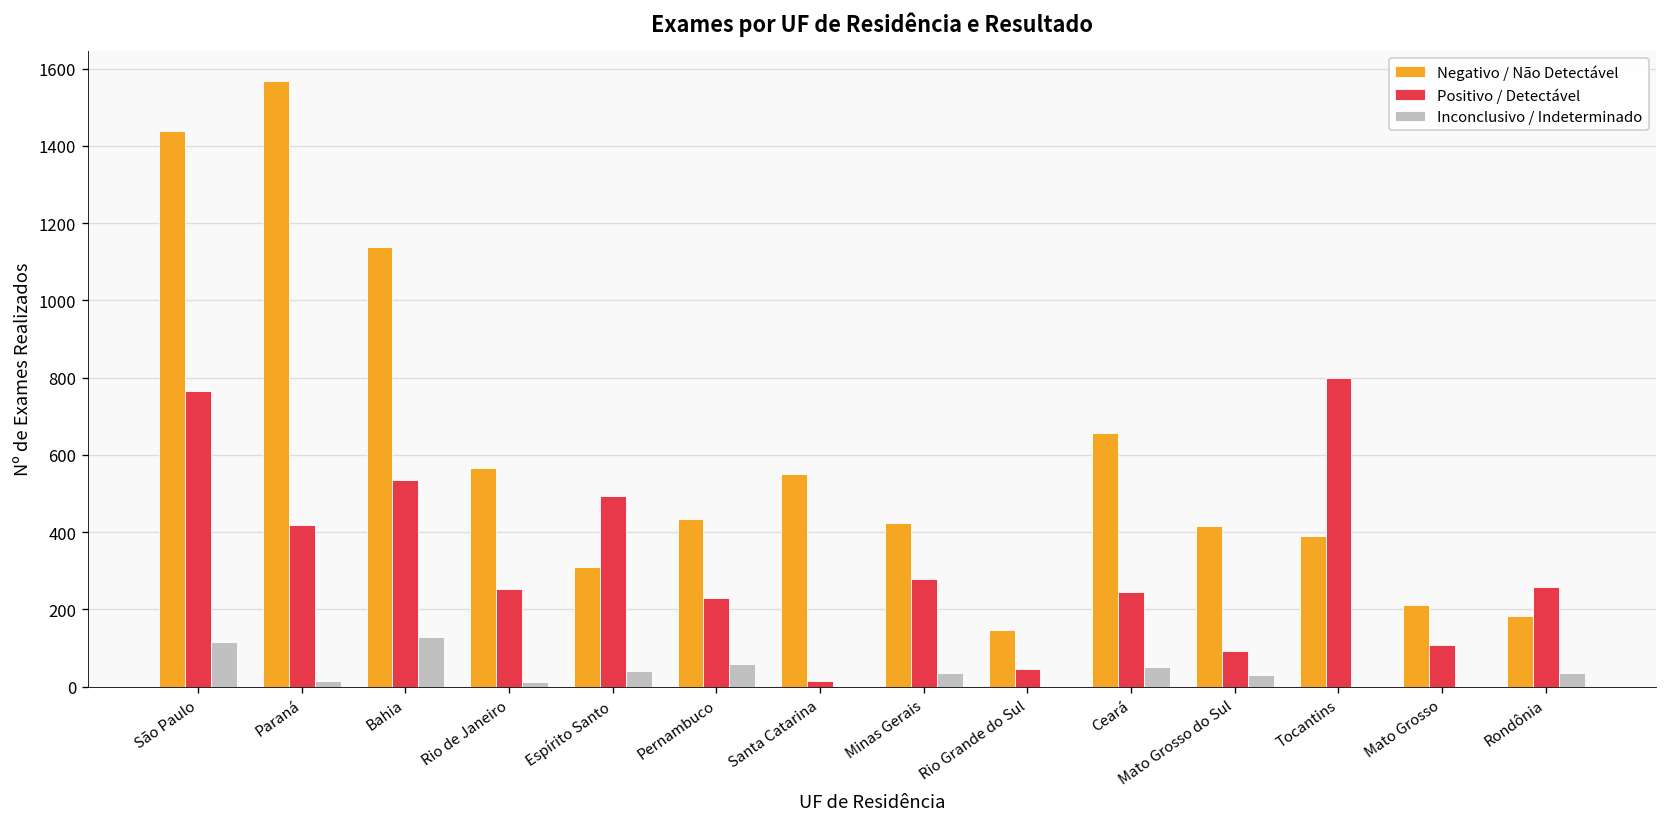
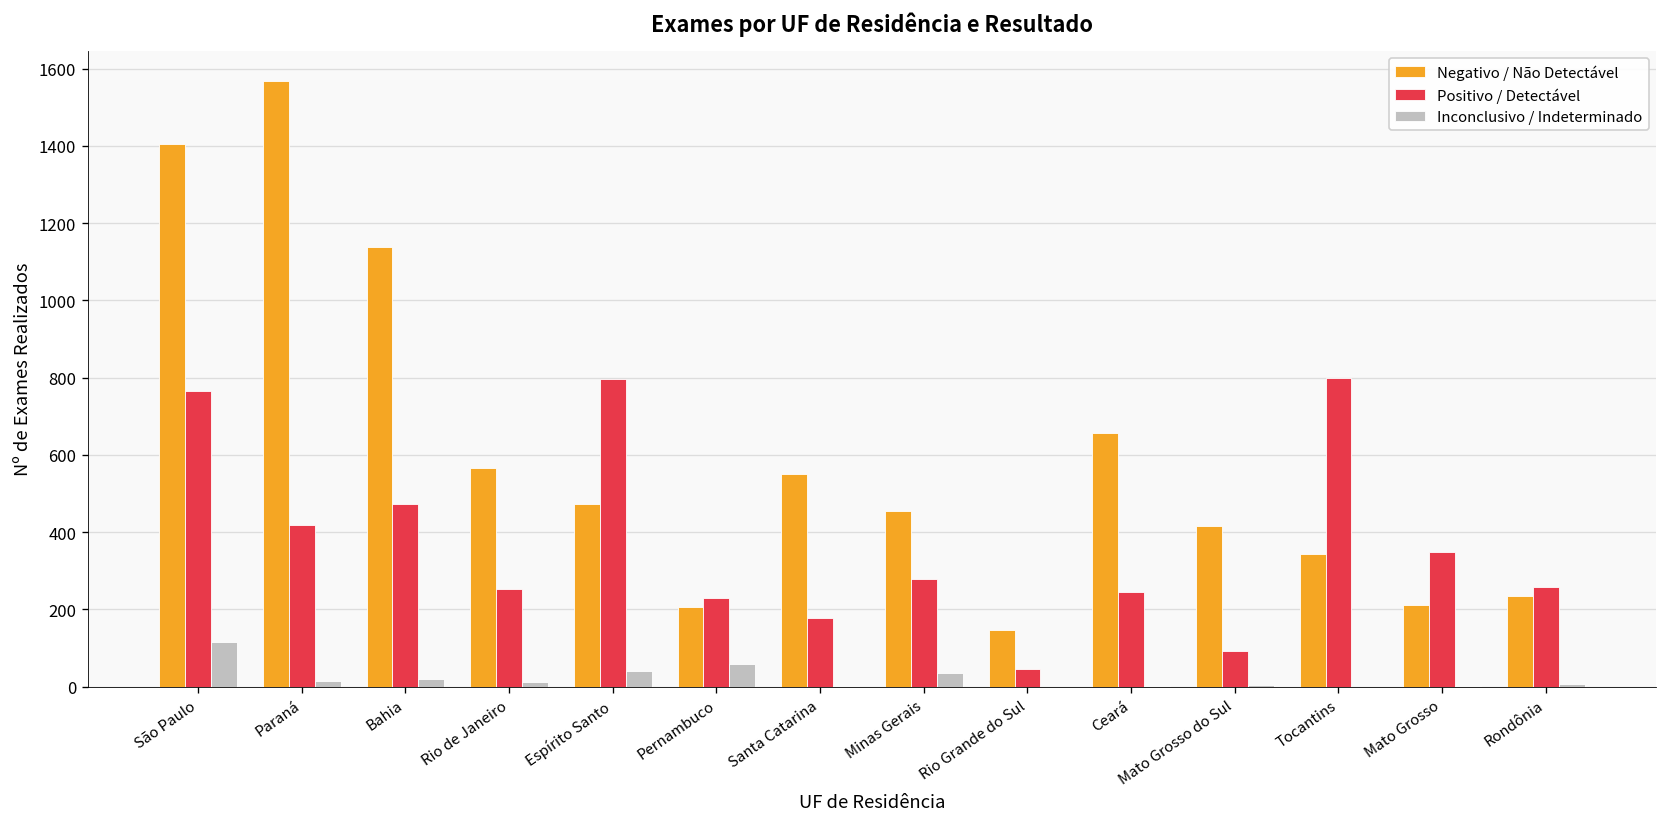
  {
    "Negativo / Não Detectável": {
-     "São Paulo": 1440,
+     "São Paulo": 1410,
      "Paraná": 1570,
      "Bahia": 1140,
      "Rio de Janeiro": 570,
-     "Espírito Santo": 310,
-     "Pernambuco": 430,
+     "Espírito Santo": 470,
+     "Pernambuco": 210,
      "Santa Catarina": 550,
-     "Minas Gerais": 420,
+     "Minas Gerais": 460,
      "Rio Grande do Sul": 150,
      "Ceará": 660,
      "Mato Grosso do Sul": 420,
-     "Tocantins": 390,
+     "Tocantins": 340,
      "Mato Grosso": 210,
-     "Rondônia": 180
+     "Rondônia": 240
    },
    "Positivo / Detectável": {
      "São Paulo": 770,
      "Paraná": 420,
-     "Bahia": 540,
+     "Bahia": 470,
      "Rio de Janeiro": 250,
-     "Espírito Santo": 500,
+     "Espírito Santo": 800,
      "Pernambuco": 230,
-     "Santa Catarina": 20,
+     "Santa Catarina": 180,
      "Minas Gerais": 280,
      "Rio Grande do Sul": 50,
      "Ceará": 250,
      "Mato Grosso do Sul": 90,
      "Tocantins": 800,
-     "Mato Grosso": 110,
+     "Mato Grosso": 350,
      "Rondônia": 260
    },
    "Inconclusivo / Indeterminado": {
      "São Paulo": 120,
      "Paraná": 10,
-     "Bahia": 130,
+     "Bahia": 20,
      "Rio de Janeiro": 10,
      "Espírito Santo": 40,
      "Pernambuco": 60,
      "Minas Gerais": 40,
      "Rio Grande do Sul": 0,
-     "Ceará": 50,
-     "Mato Grosso do Sul": 30,
+     "Ceará": 0,
+     "Mato Grosso do Sul": 0,
      "Tocantins": 0,
-     "Rondônia": 40
+     "Rondônia": 10
    }
  }
